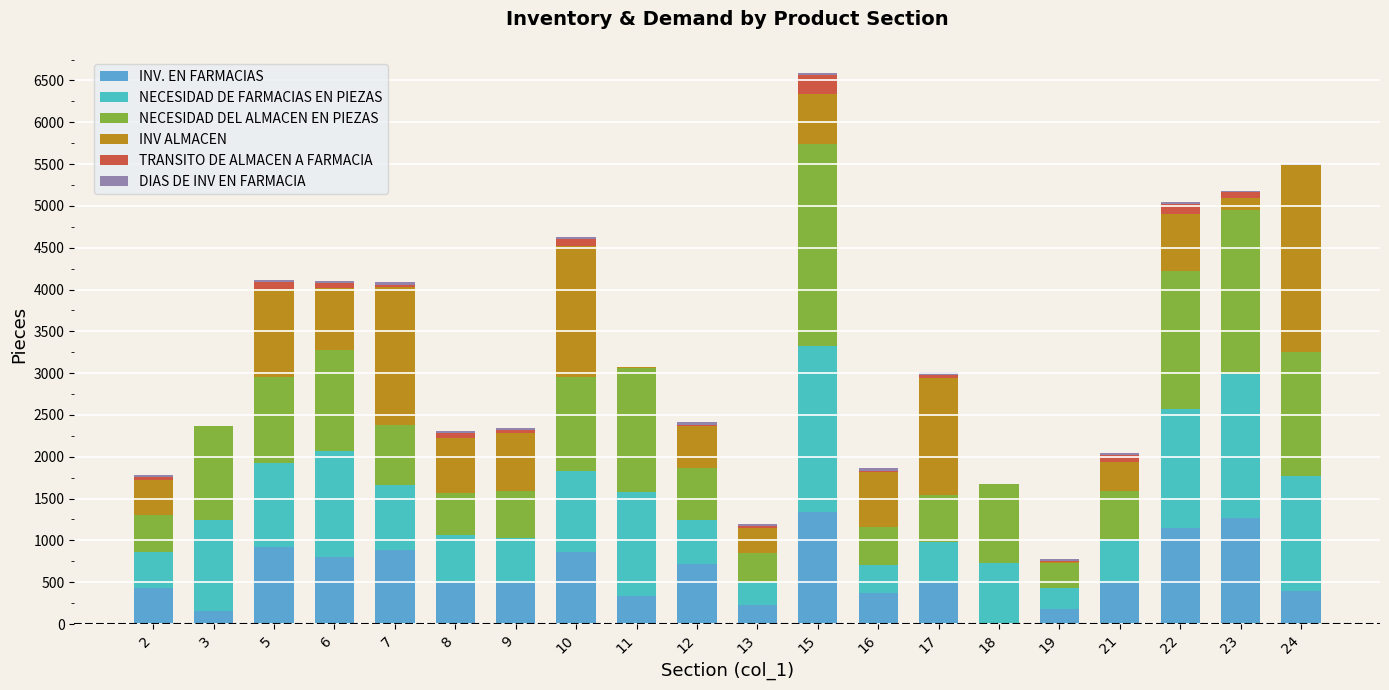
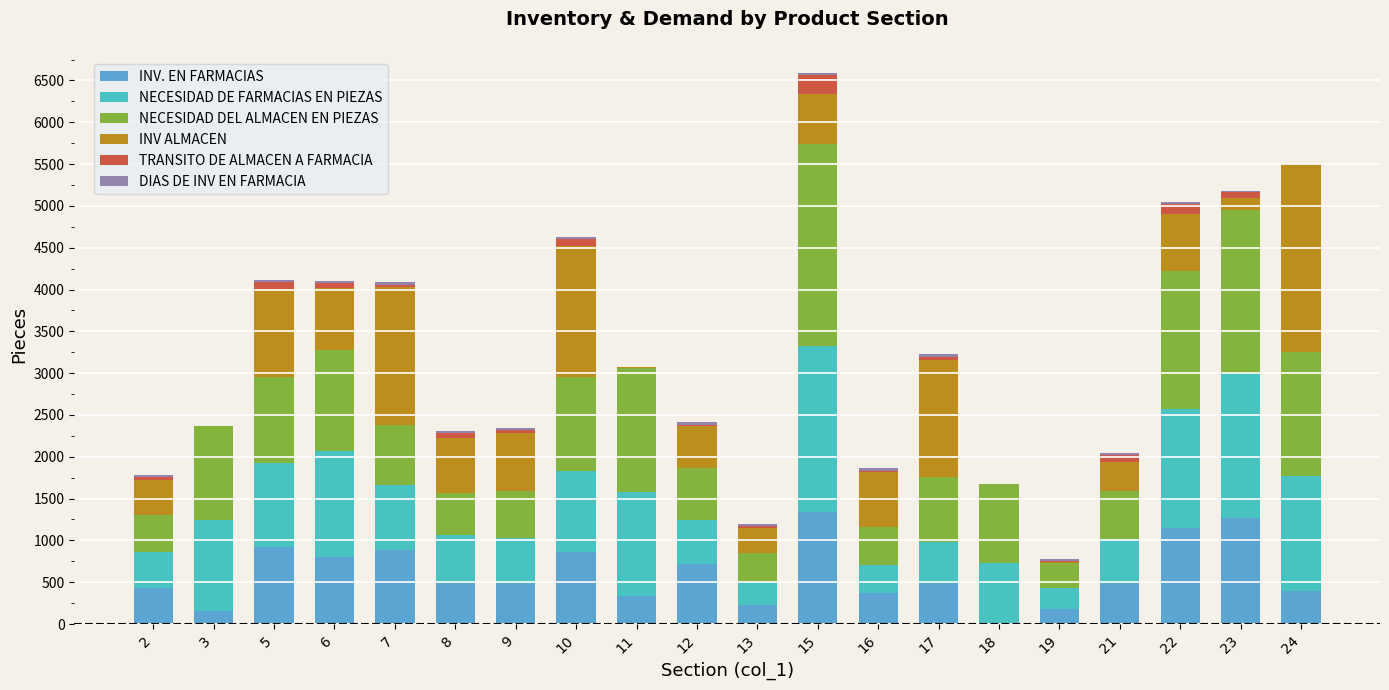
  {
    "NECESIDAD DEL ALMACEN EN PIEZAS": {
      "2": 400,
      "3": 1100,
      "5": 1000,
      "6": 1200,
      "7": 700,
      "8": 500,
      "9": 600,
      "10": 1100,
      "11": 1500,
      "12": 600,
      "13": 300,
      "15": 2400,
      "16": 500,
-     "17": 600,
+     "17": 800,
      "18": 900,
      "19": 300,
      "21": 600,
      "22": 1700,
      "23": 2000,
      "24": 1500
    },
    "INV ALMACEN": {
      "2": 400,
      "3": 0,
      "5": 1100,
      "6": 700,
      "7": 1700,
      "8": 700,
      "9": 700,
      "10": 1600,
      "12": 500,
      "13": 300,
      "15": 600,
      "16": 700,
      "17": 1400,
      "18": 0,
      "21": 400,
      "22": 700,
      "23": 100,
      "24": 2200
    },
    "TRANSITO DE ALMACEN A FARMACIA": {
      "3": 0,
      "5": 100,
      "6": 100,
      "8": 100,
      "9": 0,
      "10": 100,
      "15": 200,
      "17": 0,
      "18": 0,
      "21": 100,
      "22": 100,
      "23": 100,
      "24": 0
    },
    "DIAS DE INV EN FARMACIA": {
      "7": 0,
      "12": 0,
      "16": 0,
      "17": 0,
      "18": 0
    }
  }
